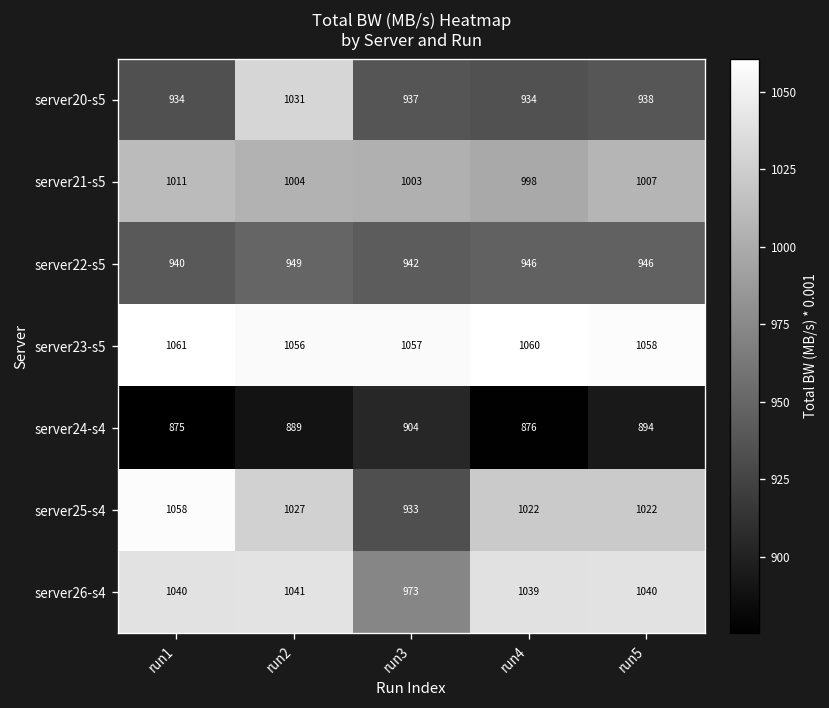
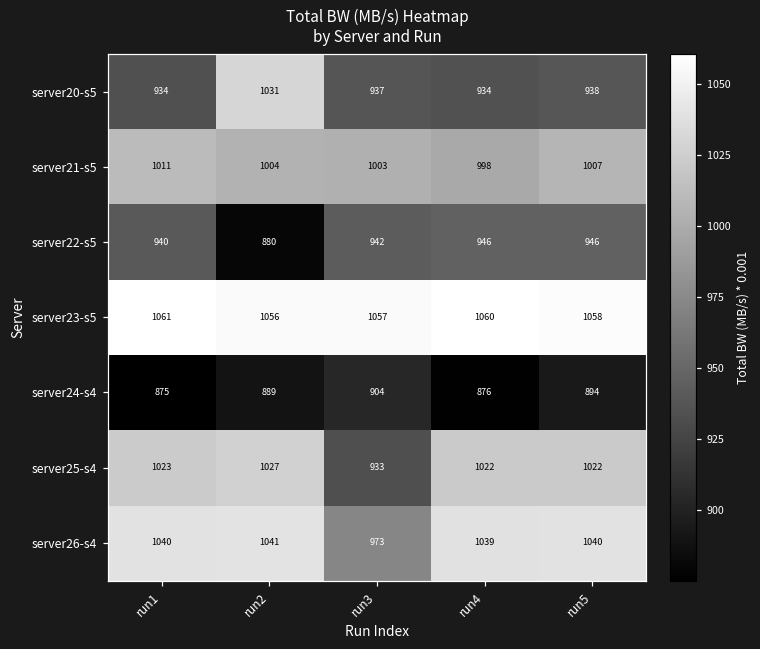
  {
    "server20-s5": {
      "run1": 934,
      "run2": 1031,
      "run3": 937,
      "run4": 934,
      "run5": 938
    },
    "server21-s5": {
      "run1": 1011,
      "run2": 1004,
      "run3": 1003,
      "run4": 998,
      "run5": 1007
    },
    "server22-s5": {
      "run1": 940,
-     "run2": 949,
+     "run2": 880,
      "run3": 942,
      "run4": 946,
      "run5": 946
    },
    "server23-s5": {
      "run1": 1061,
      "run2": 1056,
      "run3": 1057,
      "run4": 1060,
      "run5": 1058
    },
    "server24-s4": {
      "run1": 875,
      "run2": 889,
      "run3": 904,
      "run4": 876,
      "run5": 894
    },
    "server25-s4": {
-     "run1": 1058,
+     "run1": 1023,
      "run2": 1027,
      "run3": 933,
      "run4": 1022,
      "run5": 1022
    },
    "server26-s4": {
      "run1": 1040,
      "run2": 1041,
      "run3": 973,
      "run4": 1039,
      "run5": 1040
    }
  }
